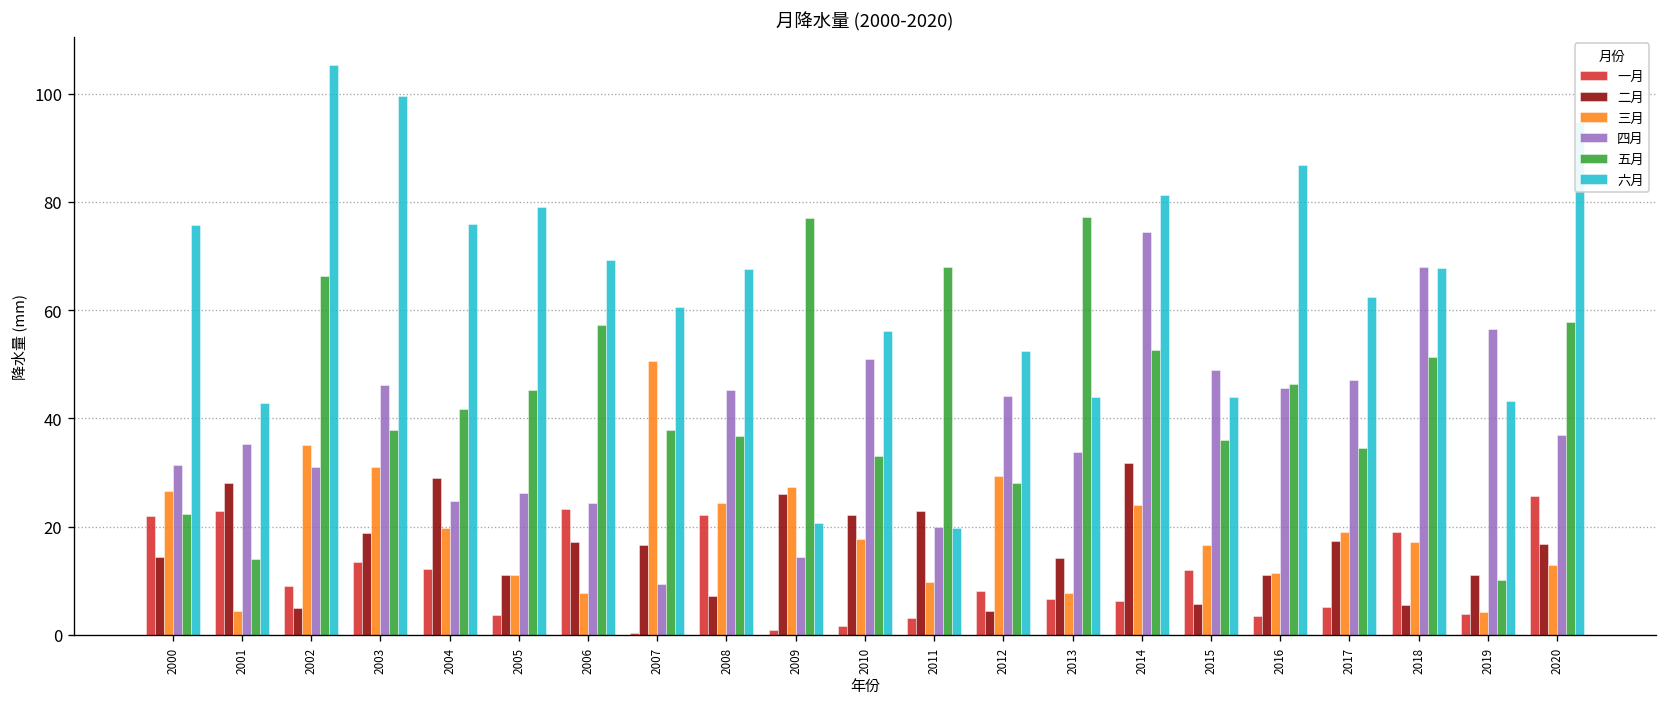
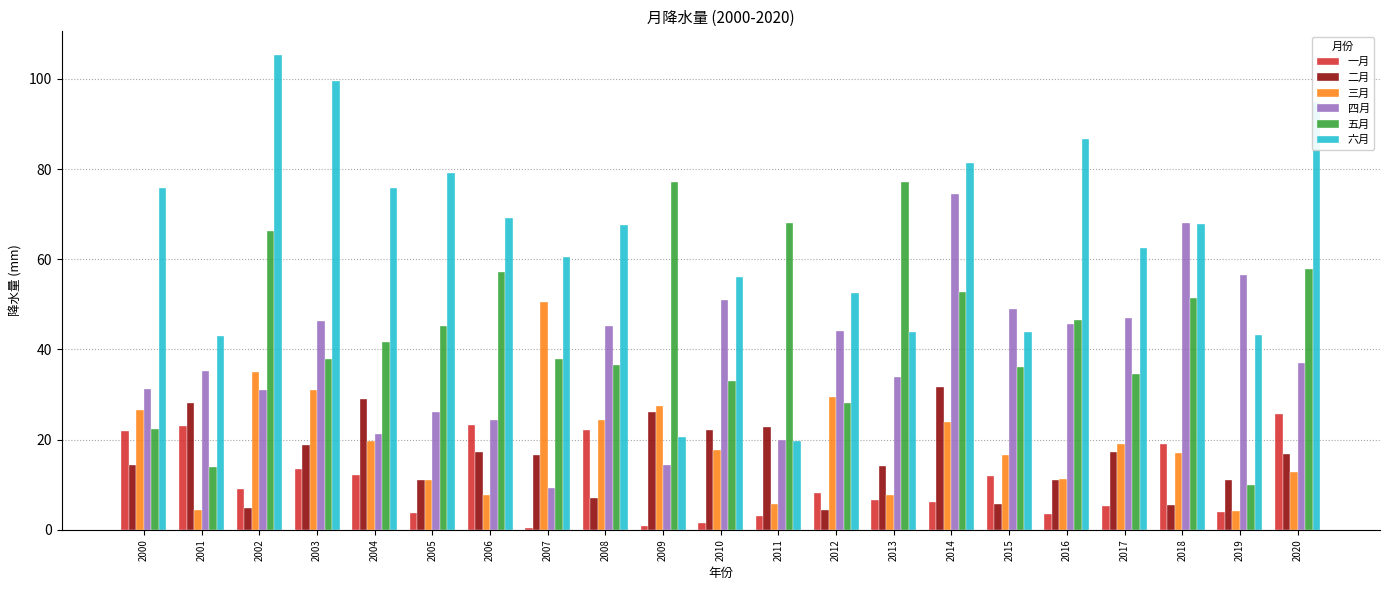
  {
    "一月": {
      "2000": 22,
      "2001": 23,
      "2002": 9,
      "2003": 13,
      "2004": 12,
      "2005": 4,
      "2006": 23,
      "2008": 22,
      "2009": 1,
      "2010": 2,
      "2011": 3,
      "2012": 8,
      "2013": 7,
      "2014": 6,
      "2015": 12,
      "2016": 4,
      "2017": 5,
      "2018": 19,
      "2019": 4,
      "2020": 26
    },
    "二月": {
      "2000": 14,
      "2001": 28,
      "2002": 5,
      "2003": 19,
      "2004": 29,
      "2005": 11,
      "2006": 17,
      "2007": 17,
      "2008": 7,
      "2009": 26,
      "2010": 22,
      "2011": 23,
      "2012": 4,
      "2013": 14,
      "2014": 32,
      "2015": 6,
      "2016": 11,
      "2017": 17,
      "2018": 6,
      "2019": 11,
      "2020": 17
    },
    "三月": {
      "2000": 27,
      "2001": 4,
      "2002": 35,
      "2003": 31,
      "2004": 20,
      "2005": 11,
      "2006": 8,
      "2007": 51,
      "2008": 24,
      "2009": 27,
      "2010": 18,
-     "2011": 10,
+     "2011": 6,
      "2012": 29,
      "2013": 8,
      "2014": 24,
      "2015": 17,
      "2016": 11,
      "2017": 19,
      "2018": 17,
      "2019": 4,
      "2020": 13
    },
    "四月": {
      "2000": 31,
      "2001": 35,
      "2002": 31,
      "2003": 46,
-     "2004": 25,
+     "2004": 21,
      "2005": 26,
      "2006": 24,
      "2007": 9,
      "2008": 45,
      "2009": 14,
      "2010": 51,
      "2011": 20,
      "2012": 44,
      "2013": 34,
      "2014": 74,
      "2015": 49,
      "2016": 46,
      "2017": 47,
      "2018": 68,
      "2019": 57,
      "2020": 37
    },
    "五月": {
      "2000": 22,
      "2001": 14,
      "2002": 66,
      "2003": 38,
      "2004": 42,
      "2005": 45,
      "2006": 57,
      "2007": 38,
      "2008": 37,
      "2009": 77,
      "2010": 33,
      "2011": 68,
      "2012": 28,
      "2013": 77,
      "2014": 53,
      "2015": 36,
      "2016": 46,
      "2017": 35,
      "2018": 51,
      "2019": 10,
      "2020": 58
    },
    "六月": {
      "2000": 76,
      "2001": 43,
      "2002": 105,
      "2003": 100,
      "2004": 76,
      "2005": 79,
      "2006": 69,
      "2007": 61,
      "2008": 68,
      "2009": 21,
      "2010": 56,
      "2011": 20,
      "2012": 53,
      "2013": 44,
      "2014": 81,
      "2015": 44,
      "2016": 87,
      "2017": 62,
      "2018": 68,
      "2019": 43
    }
  }
